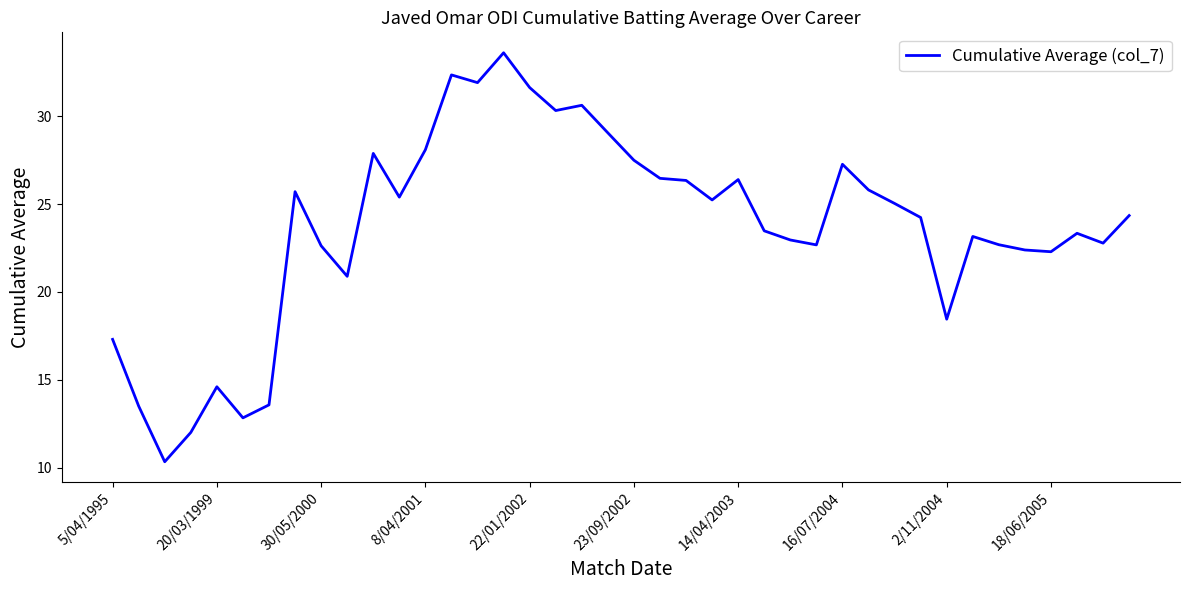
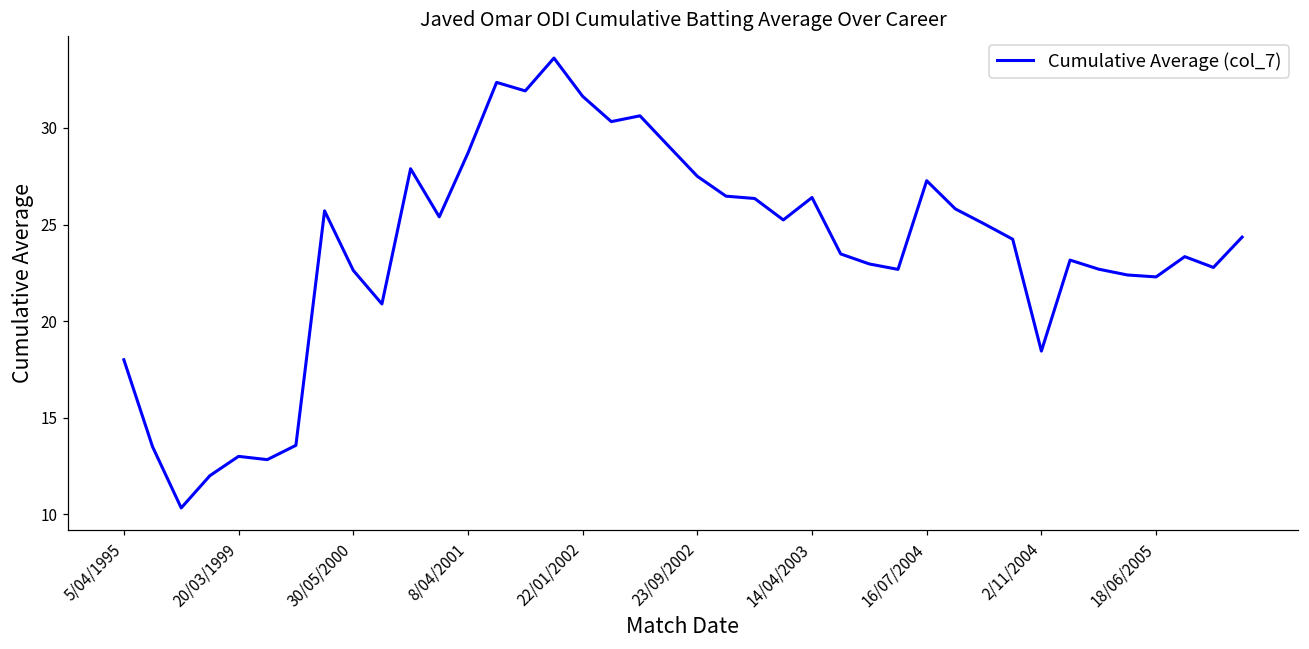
  {
-   "5/04/1995": 17.3,
-   "20/03/1999": 14.6,
+   "5/04/1995": 18.0,
+   "20/03/1999": 13.0,
    "30/05/2000": 22.6,
-   "8/04/2001": 28.1,
+   "8/04/2001": 28.7,
    "22/01/2002": 31.6,
    "23/09/2002": 27.5,
    "14/04/2003": 26.4,
    "16/07/2004": 27.3,
    "2/11/2004": 18.5,
    "18/06/2005": 22.3
  }
